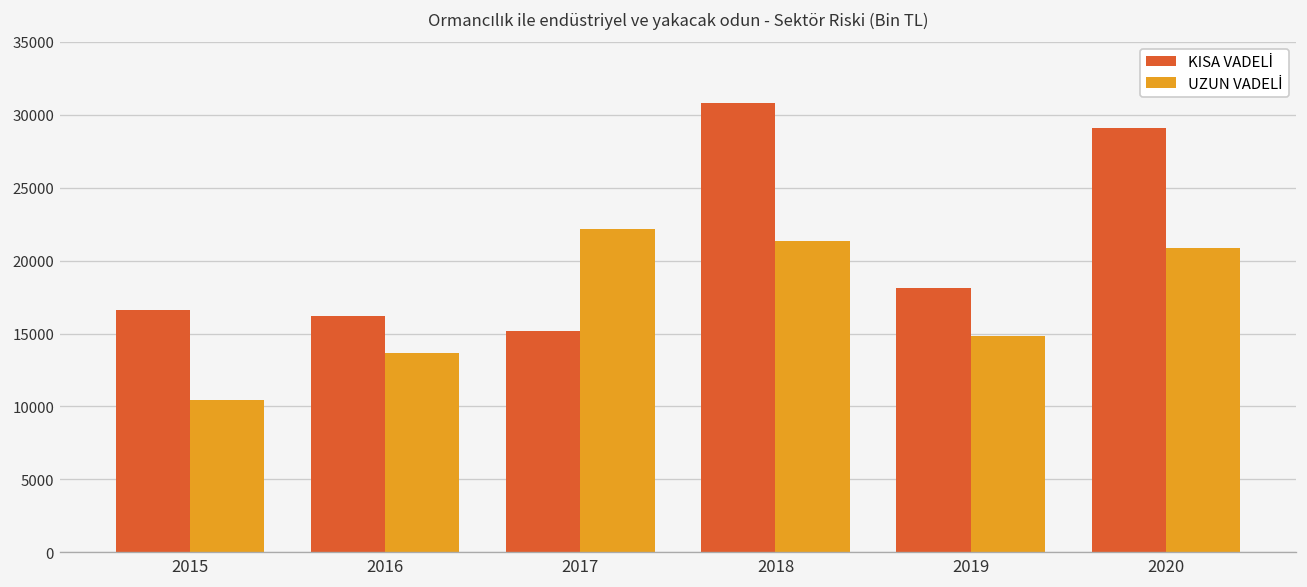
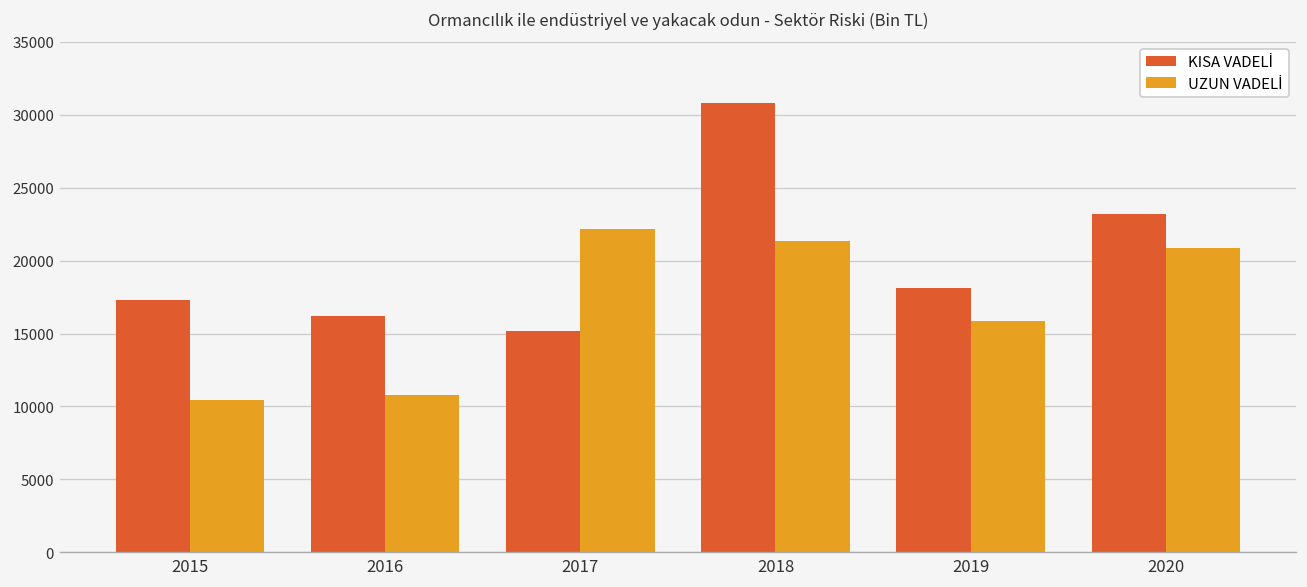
  {
    "KISA VADELİ": {
-     "2015": 16600,
+     "2015": 17300,
      "2016": 16200,
      "2017": 15200,
      "2018": 30800,
      "2019": 18100,
-     "2020": 29100
+     "2020": 23200
    },
    "UZUN VADELİ": {
      "2015": 10500,
-     "2016": 13600,
+     "2016": 10800,
      "2017": 22100,
      "2018": 21300,
-     "2019": 14900,
+     "2019": 15800,
      "2020": 20900
    }
  }
